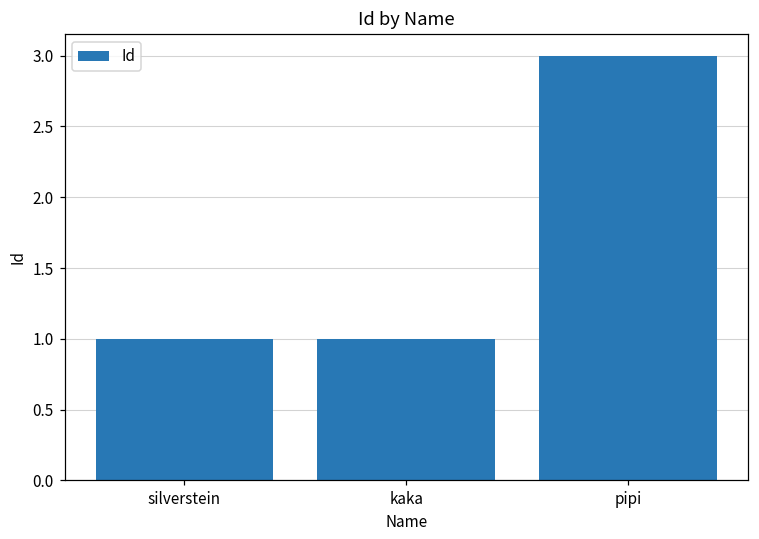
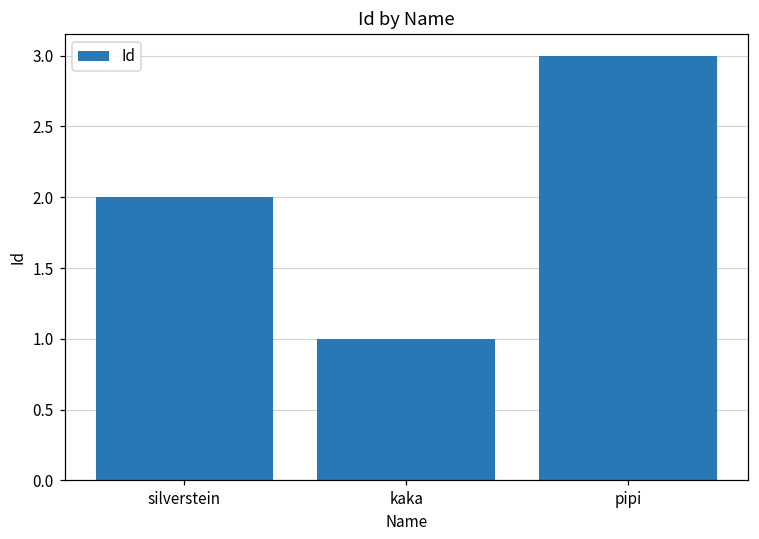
  {
-   "silverstein": 1,
+   "silverstein": 2,
    "kaka": 1,
    "pipi": 3
  }
